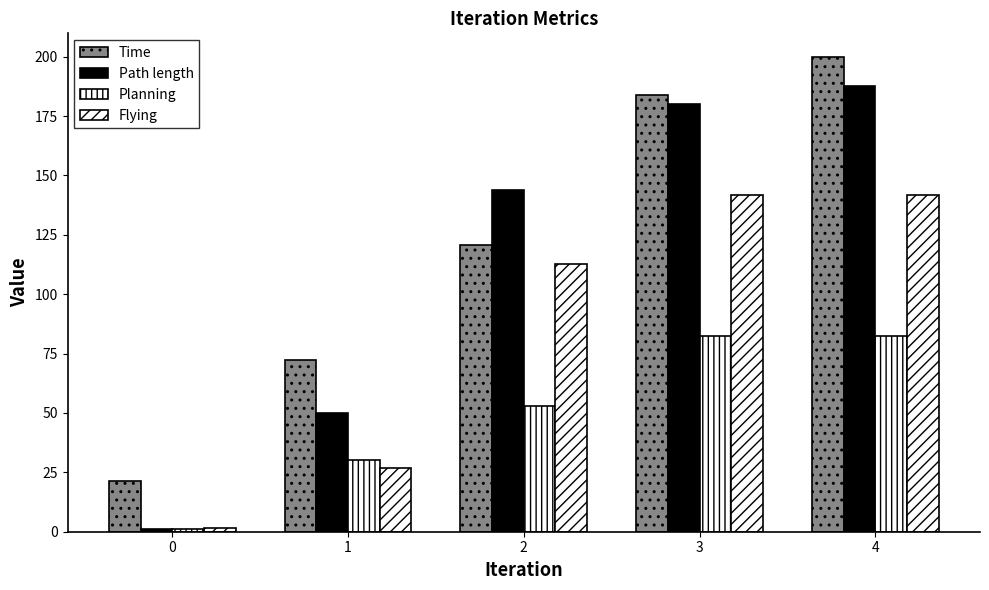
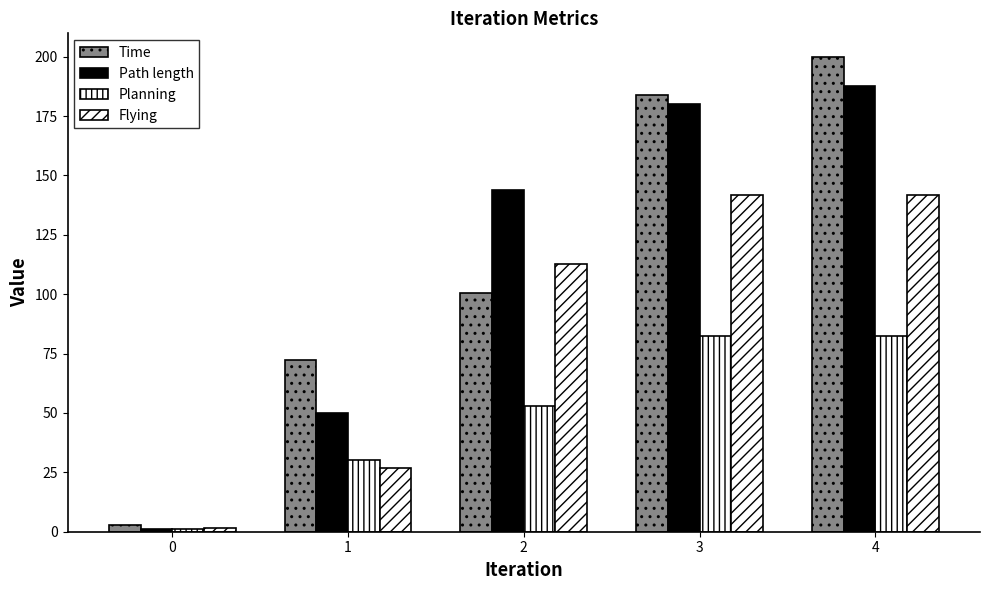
  {
    "Time": {
-     "0": 21,
+     "0": 3,
      "1": 72,
-     "2": 121,
+     "2": 100,
      "3": 184,
      "4": 200
    },
    "Path length": {
      "0": 1,
      "1": 50,
      "2": 144,
      "3": 180,
      "4": 188
    }
  }
